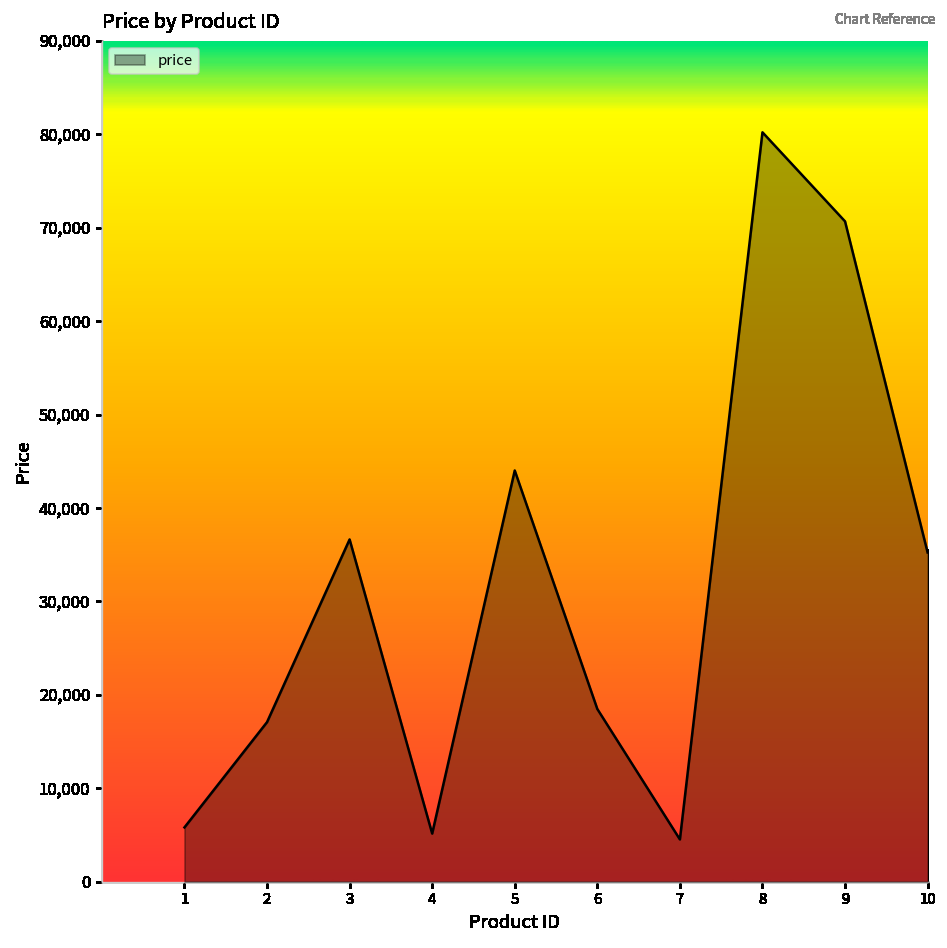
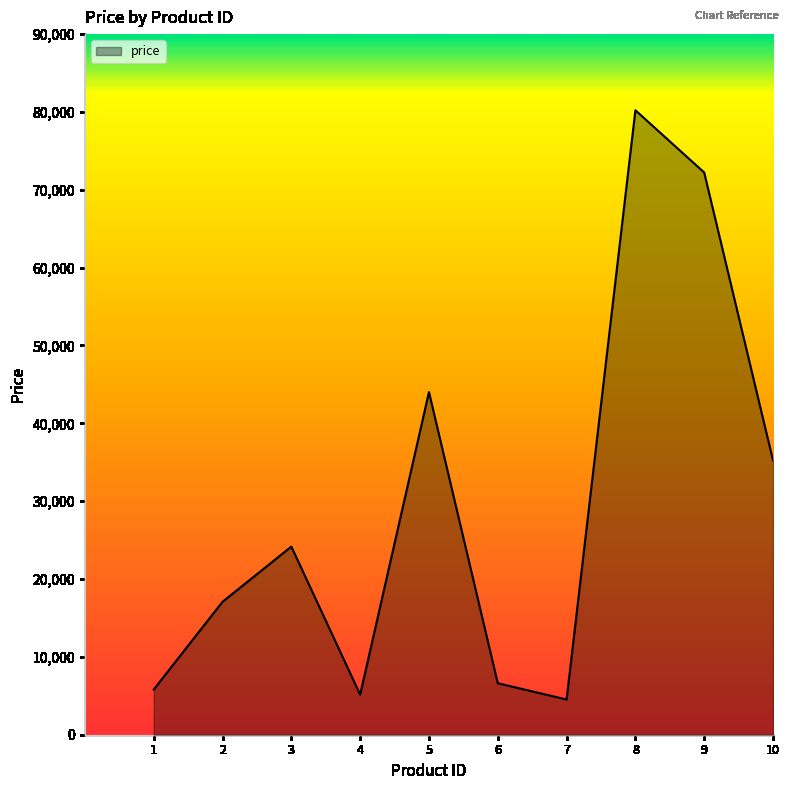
  {
    "1": "6,000",
    "2": "17,000",
-   "3": "37,000",
+   "3": "24,000",
    "4": "5,000",
    "5": "44,000",
-   "6": "18,000",
+   "6": "7,000",
    "7": "5,000",
    "8": "80,000",
-   "9": "71,000",
+   "9": "72,000",
    "10": "35,000"
  }
